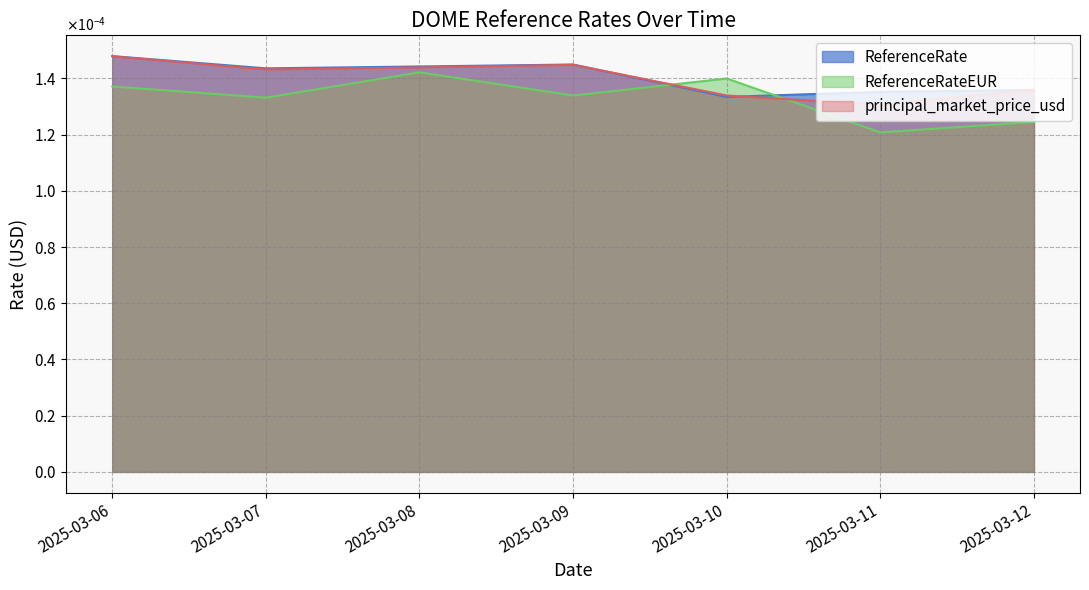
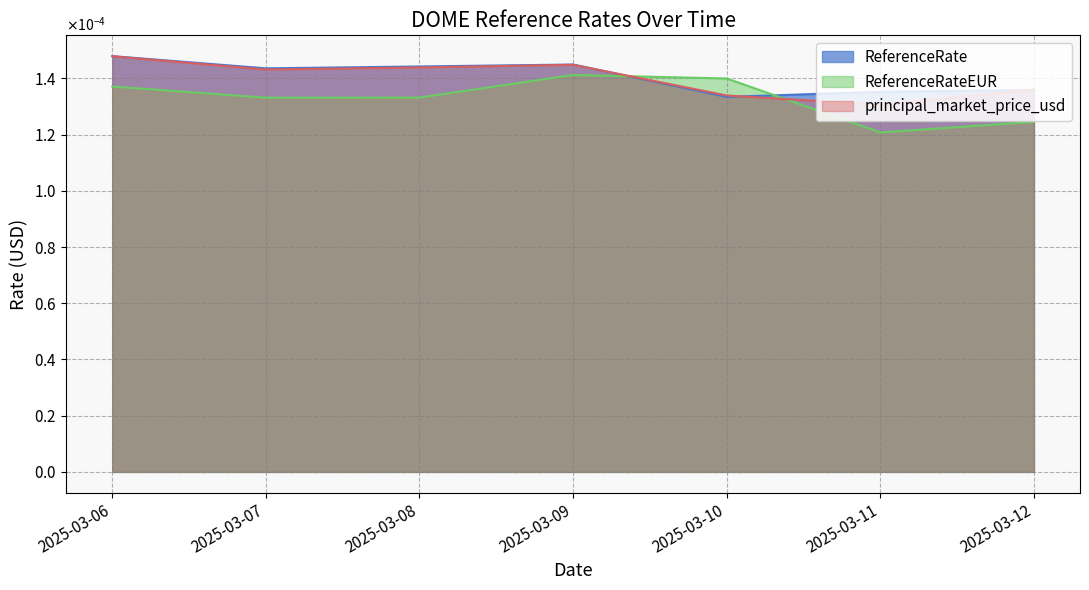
  {
    "ReferenceRateEUR": {
      "2025-03-06": 0.000137,
      "2025-03-07": 0.000133,
-     "2025-03-08": 0.000142,
-     "2025-03-09": 0.000134,
+     "2025-03-08": 0.000133,
+     "2025-03-09": 0.000141,
      "2025-03-10": 0.000140,
      "2025-03-11": 0.000121,
      "2025-03-12": 0.000125
    }
  }
